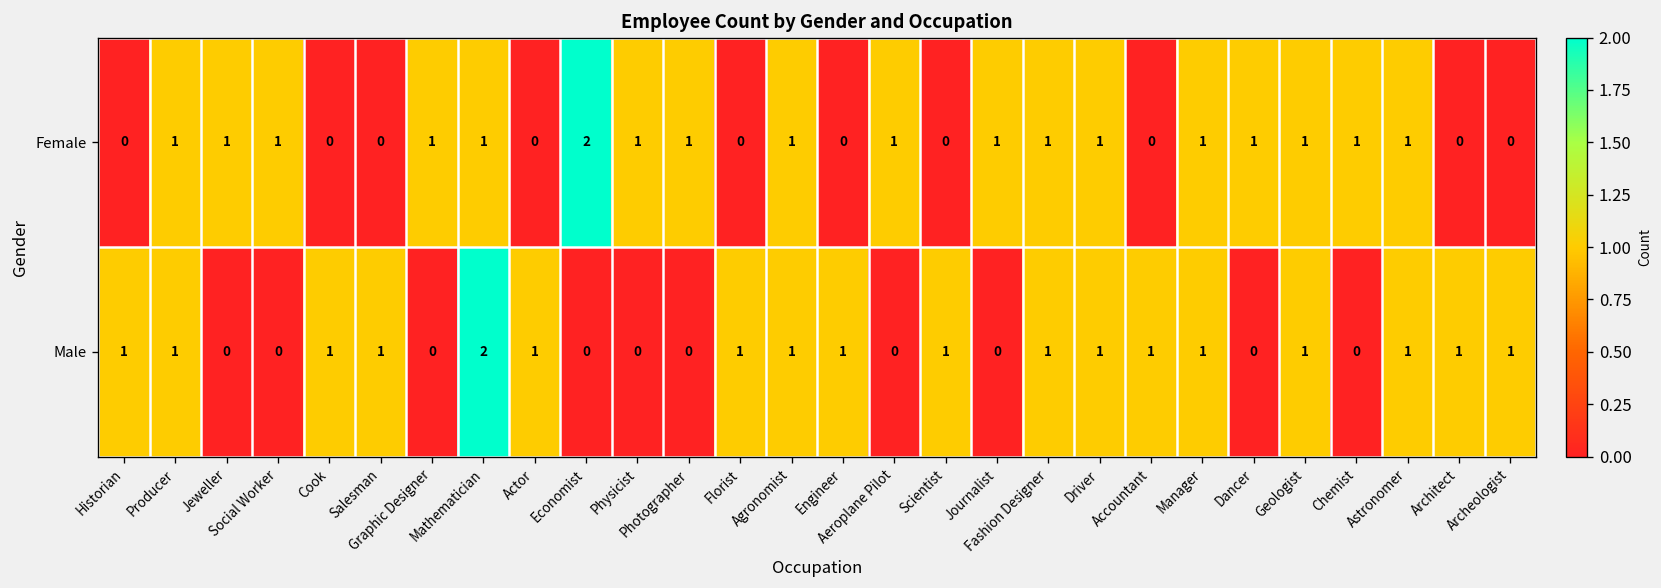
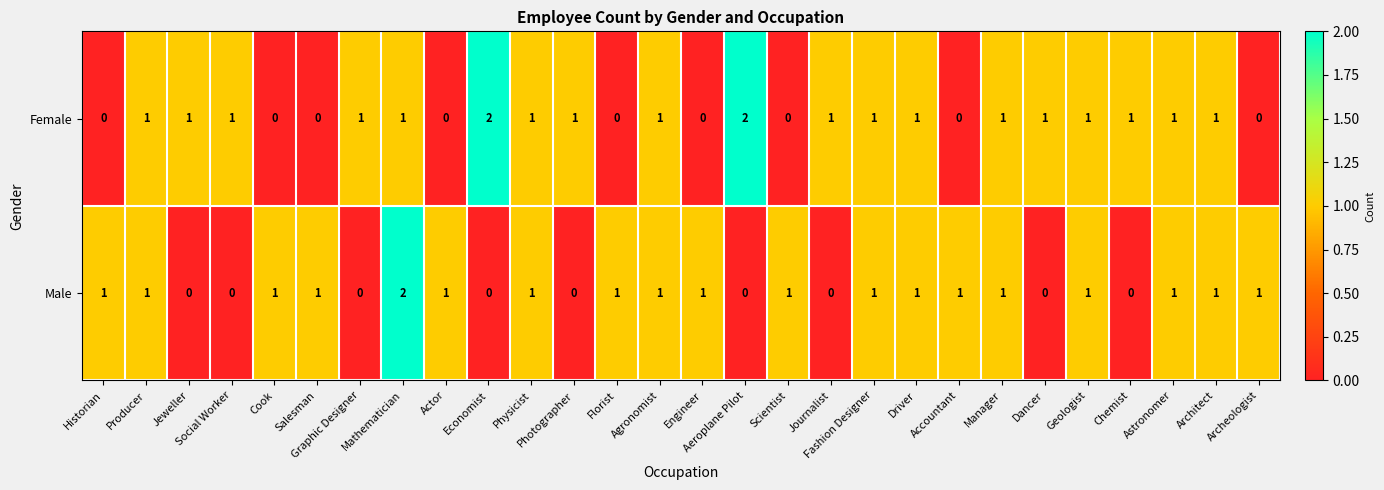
  {
    "Female": {
      "Historian": 0,
      "Producer": 1,
      "Jeweller": 1,
      "Social Worker": 1,
      "Cook": 0,
      "Salesman": 0,
      "Graphic Designer": 1,
      "Mathematician": 1,
      "Actor": 0,
      "Economist": 2,
      "Physicist": 1,
      "Photographer": 1,
      "Florist": 0,
      "Agronomist": 1,
      "Engineer": 0,
-     "Aeroplane Pilot": 1,
+     "Aeroplane Pilot": 2,
      "Scientist": 0,
      "Journalist": 1,
      "Fashion Designer": 1,
      "Driver": 1,
      "Accountant": 0,
      "Manager": 1,
      "Dancer": 1,
      "Geologist": 1,
      "Chemist": 1,
      "Astronomer": 1,
-     "Architect": 0,
+     "Architect": 1,
      "Archeologist": 0
    },
    "Male": {
      "Historian": 1,
      "Producer": 1,
      "Jeweller": 0,
      "Social Worker": 0,
      "Cook": 1,
      "Salesman": 1,
      "Graphic Designer": 0,
      "Mathematician": 2,
      "Actor": 1,
      "Economist": 0,
-     "Physicist": 0,
+     "Physicist": 1,
      "Photographer": 0,
      "Florist": 1,
      "Agronomist": 1,
      "Engineer": 1,
      "Aeroplane Pilot": 0,
      "Scientist": 1,
      "Journalist": 0,
      "Fashion Designer": 1,
      "Driver": 1,
      "Accountant": 1,
      "Manager": 1,
      "Dancer": 0,
      "Geologist": 1,
      "Chemist": 0,
      "Astronomer": 1,
      "Architect": 1,
      "Archeologist": 1
    }
  }
